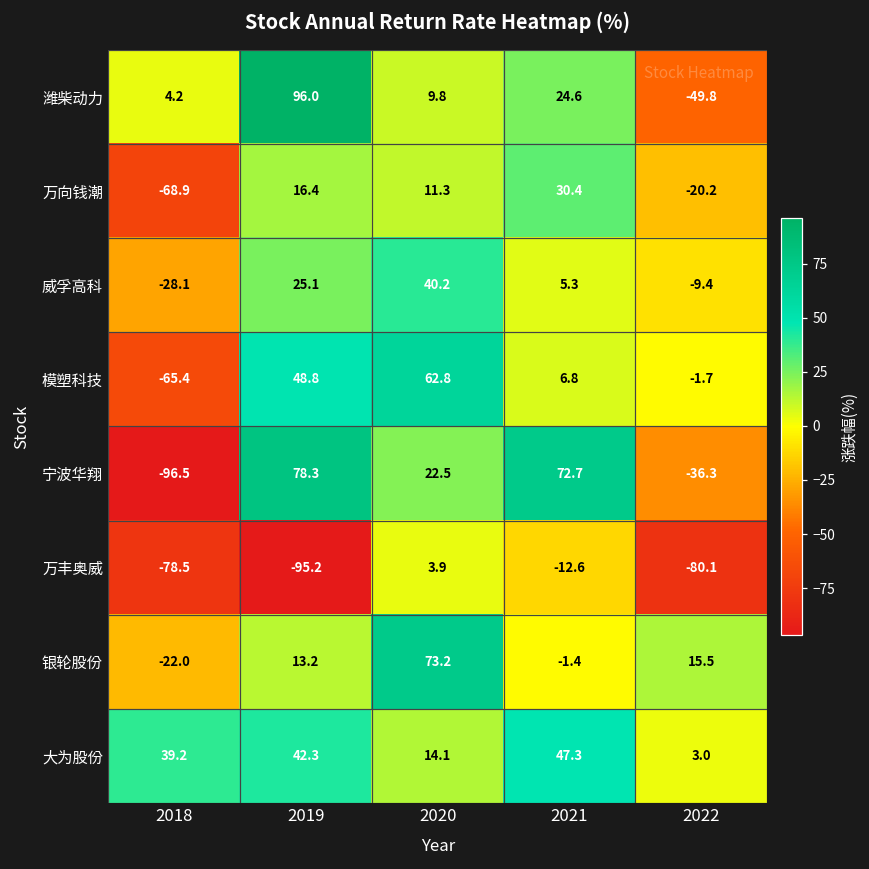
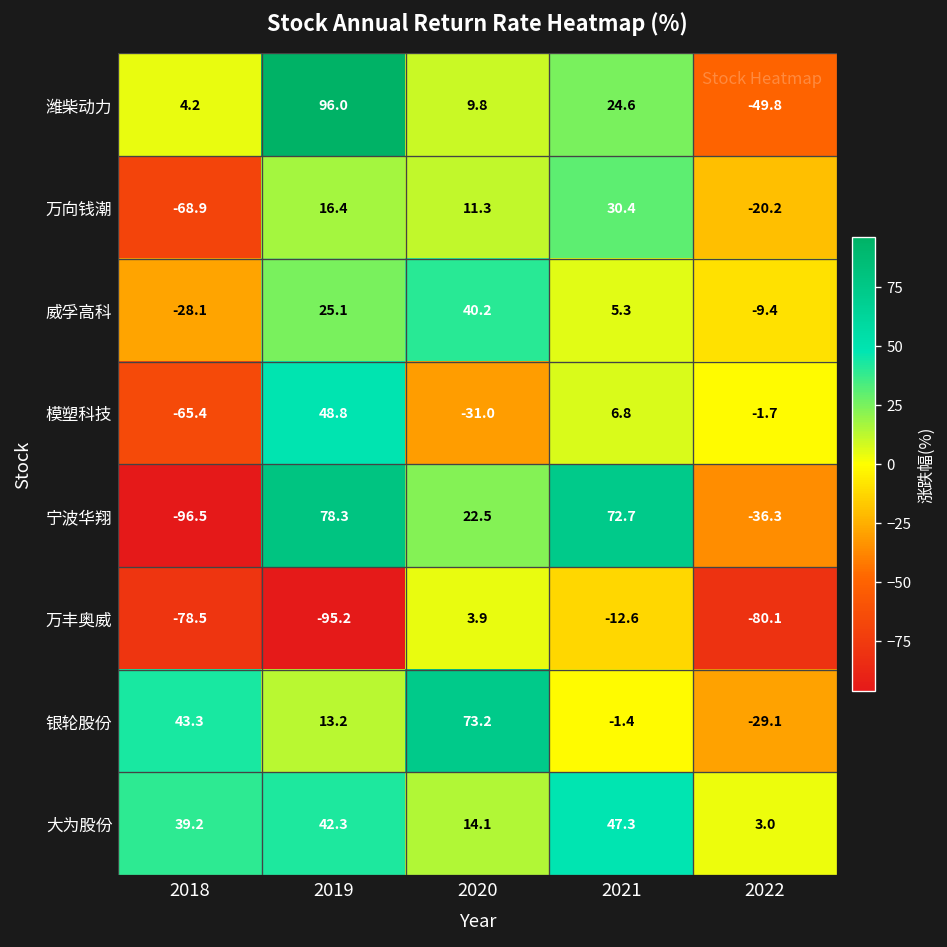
  {
    "潍柴动力": {
      "2018": 4.2,
      "2019": 96.0,
      "2020": 9.8,
      "2021": 24.6
    },
    "万向钱潮": {
      "2018": -68.9,
      "2019": 16.4,
      "2020": 11.3,
      "2021": 30.4,
      "2022": -20.2
    },
    "威孚高科": {
      "2018": -28.1,
      "2019": 25.1,
      "2020": 40.2,
      "2021": 5.3,
      "2022": -9.4
    },
    "模塑科技": {
      "2018": -65.4,
      "2019": 48.8,
-     "2020": 62.8,
+     "2020": -31.0,
      "2021": 6.8,
      "2022": -1.7
    },
    "宁波华翔": {
      "2018": -96.5,
      "2019": 78.3,
      "2020": 22.5,
      "2021": 72.7,
      "2022": -36.3
    },
    "万丰奥威": {
      "2018": -78.5,
      "2019": -95.2,
      "2020": 3.9,
      "2021": -12.6,
      "2022": -80.1
    },
    "银轮股份": {
-     "2018": -22.0,
+     "2018": 43.3,
      "2019": 13.2,
      "2020": 73.2,
      "2021": -1.4,
-     "2022": 15.5
+     "2022": -29.1
    },
    "大为股份": {
      "2018": 39.2,
      "2019": 42.3,
      "2020": 14.1,
      "2021": 47.3,
      "2022": 3.0
    }
  }
